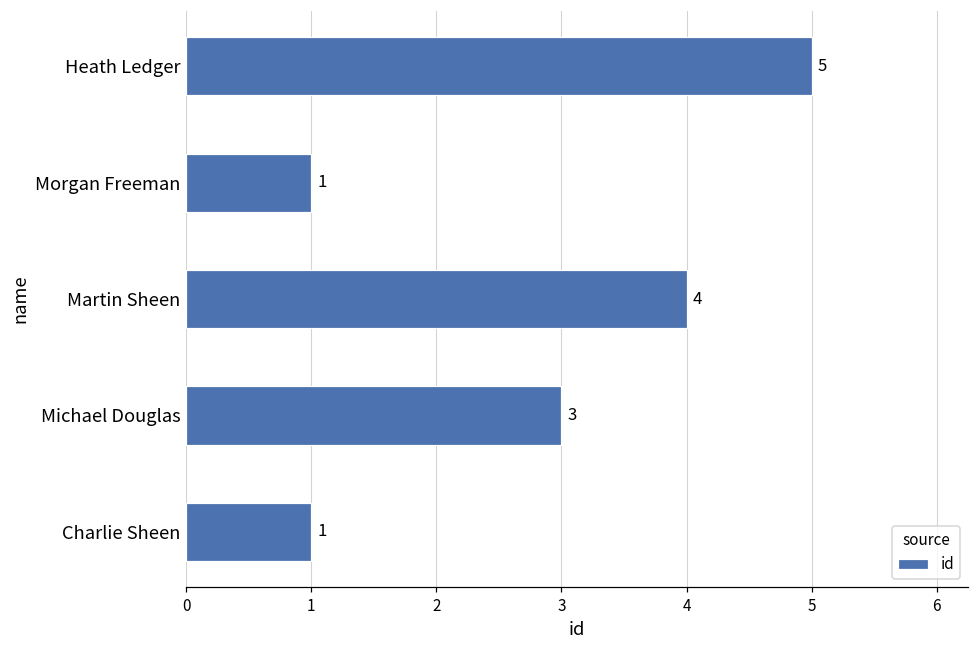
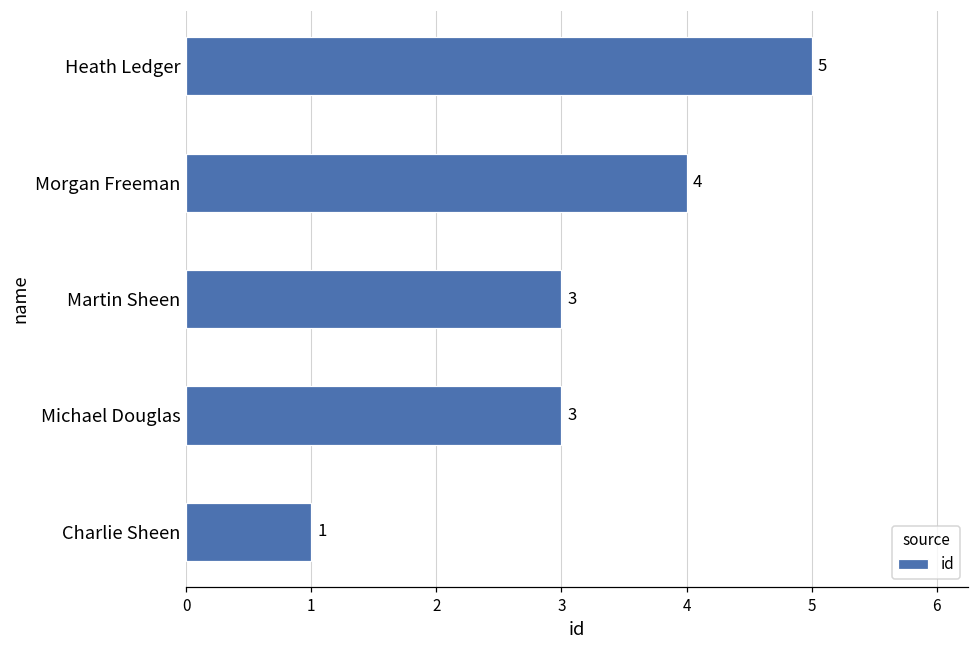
  {
    "Heath Ledger": 5,
-   "Morgan Freeman": 1,
-   "Martin Sheen": 4,
+   "Morgan Freeman": 4,
+   "Martin Sheen": 3,
    "Michael Douglas": 3,
    "Charlie Sheen": 1
  }
